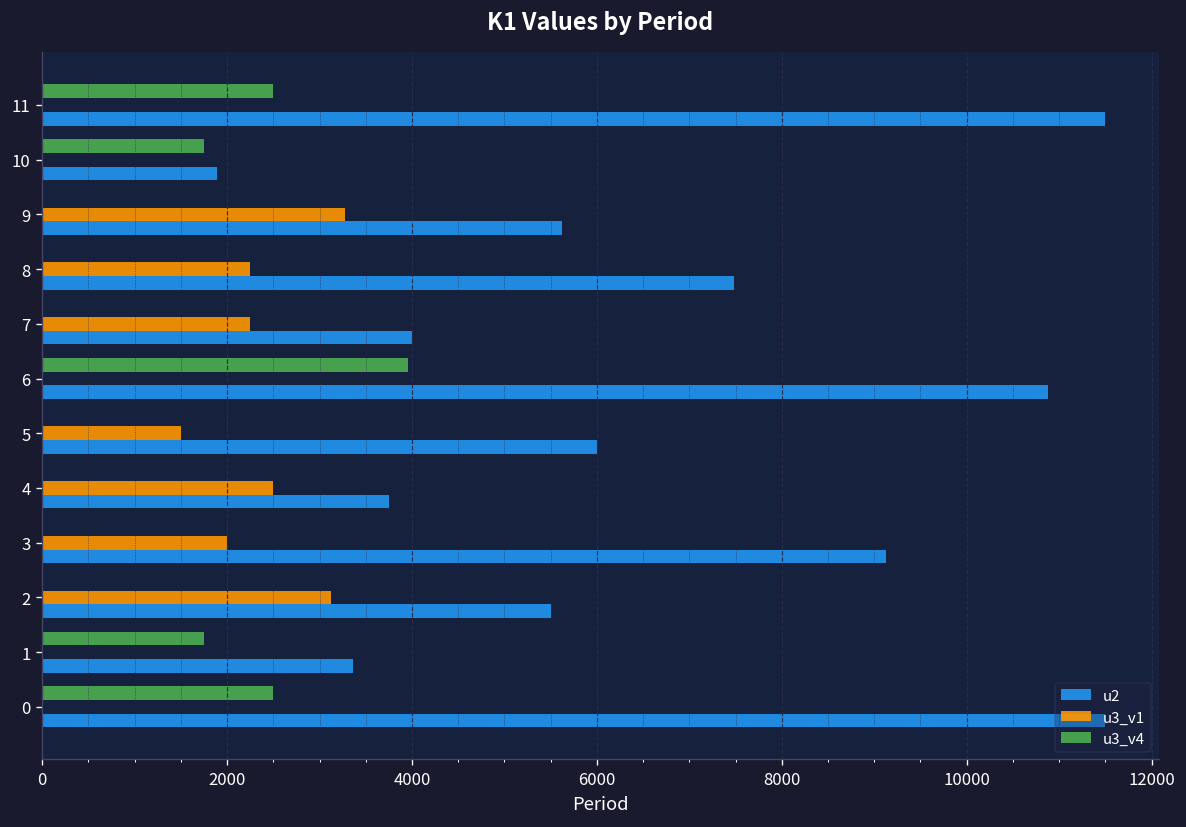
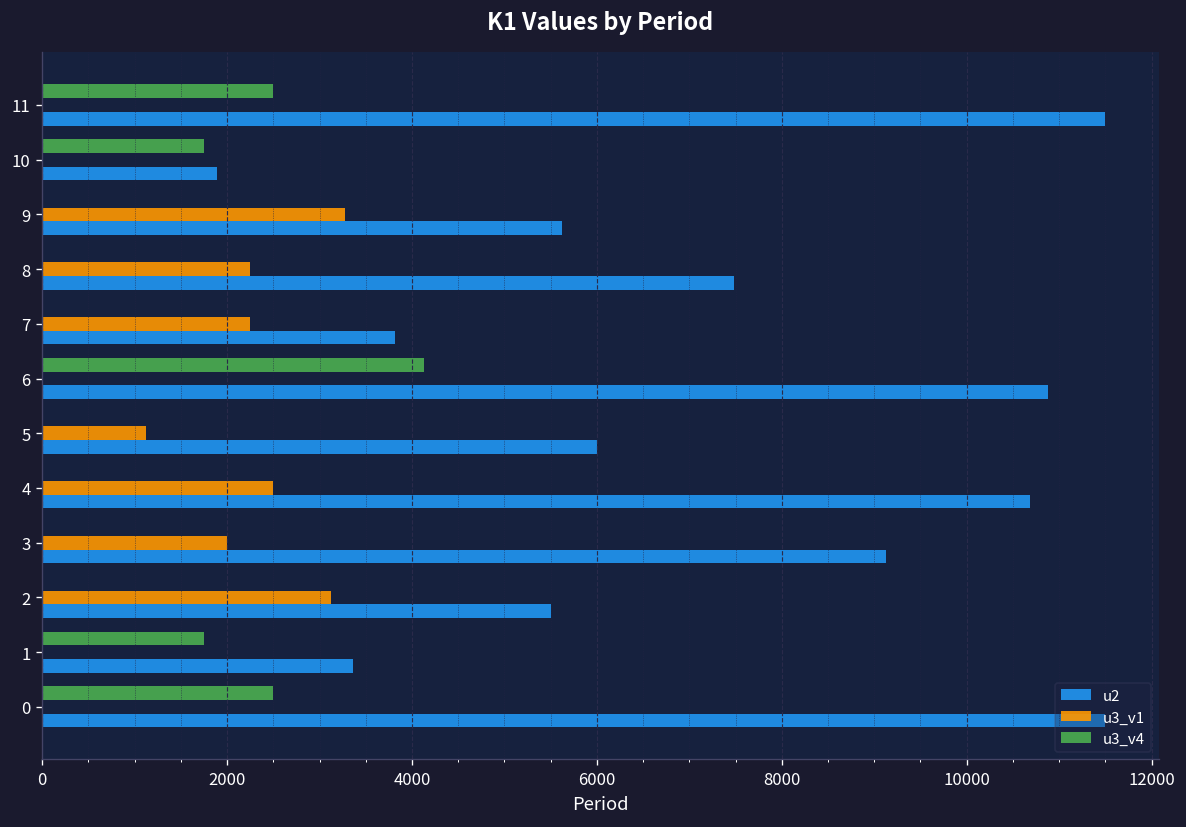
  {
    "u2": {
      "11": 11500,
      "10": 1900,
      "9": 5600,
      "8": 7500,
-     "7": 4000,
+     "7": 3800,
      "6": 10900,
      "5": 6000,
-     "4": 3800,
+     "4": 10700,
      "3": 9100,
      "2": 5500,
      "1": 3400
    },
    "u3_v1": {
      "11": 0,
      "10": 0,
      "9": 3300,
      "8": 2300,
      "7": 2300,
      "6": 0,
-     "5": 1500,
+     "5": 1100,
      "4": 2500,
      "3": 2000,
      "2": 3100,
      "1": 0,
      "0": 0
    },
    "u3_v4": {
      "11": 2500,
      "10": 1800,
      "9": 0,
      "8": 0,
      "7": 0,
-     "6": 4000,
+     "6": 4100,
      "5": 0,
      "4": 0,
      "3": 0,
      "2": 0,
      "1": 1800,
      "0": 2500
    }
  }
